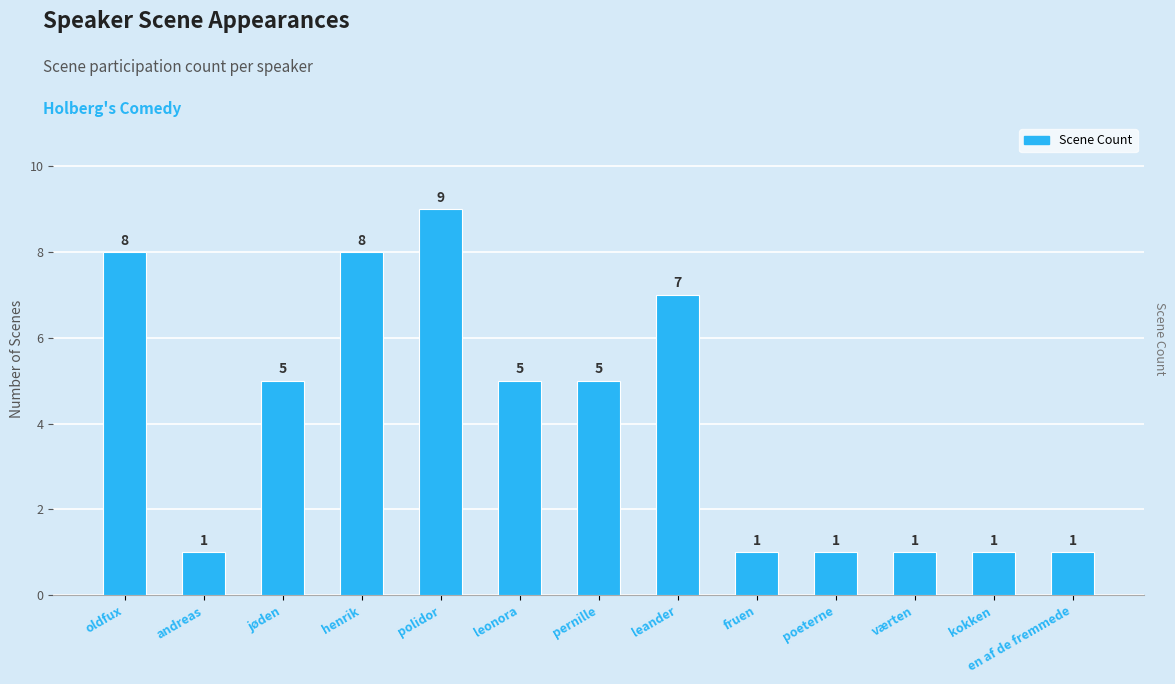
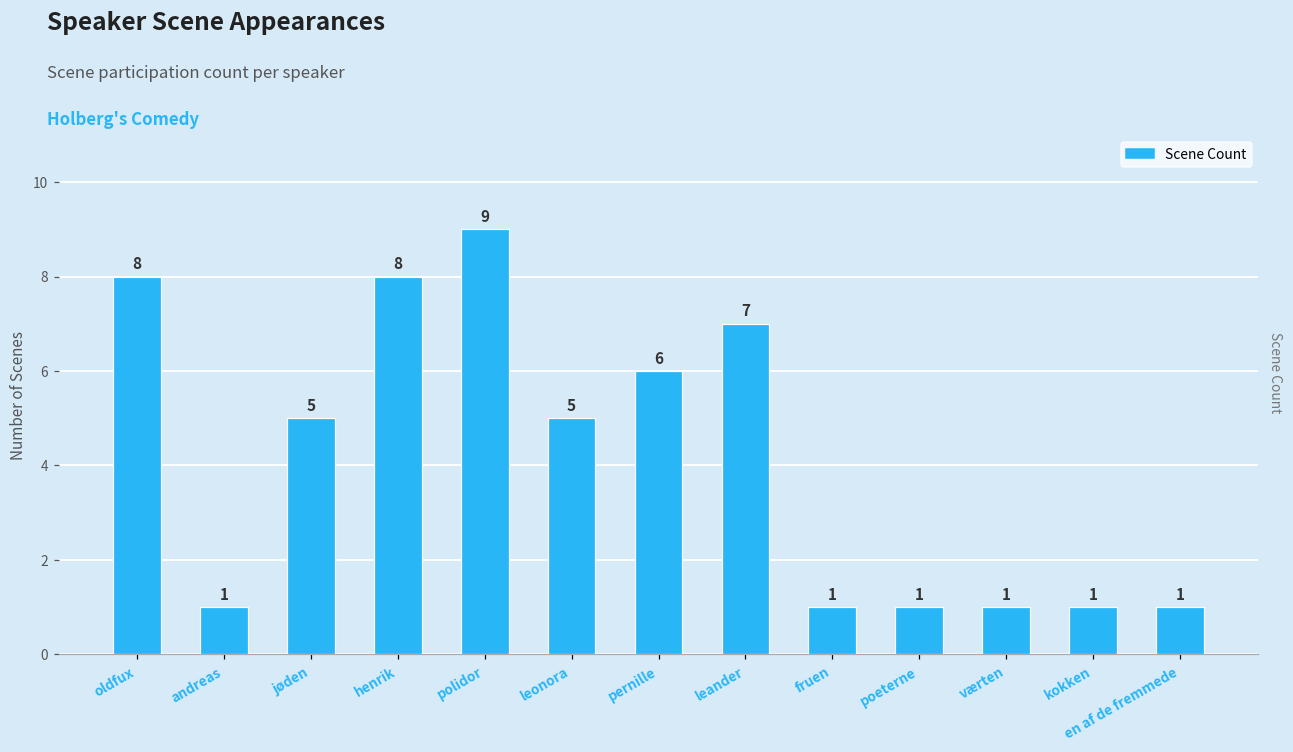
  {
    "oldfux": 8,
    "andreas": 1,
    "jøden": 5,
    "henrik": 8,
    "polidor": 9,
    "leonora": 5,
-   "pernille": 5,
+   "pernille": 6,
    "leander": 7,
    "fruen": 1,
    "poeterne": 1,
    "værten": 1,
    "kokken": 1,
    "en af de fremmede": 1
  }
